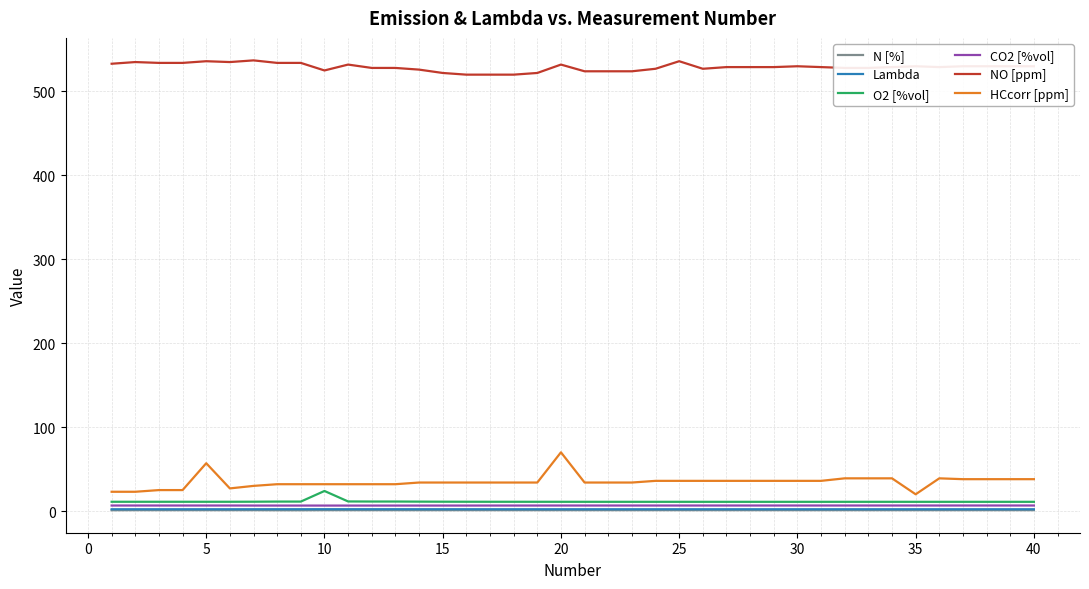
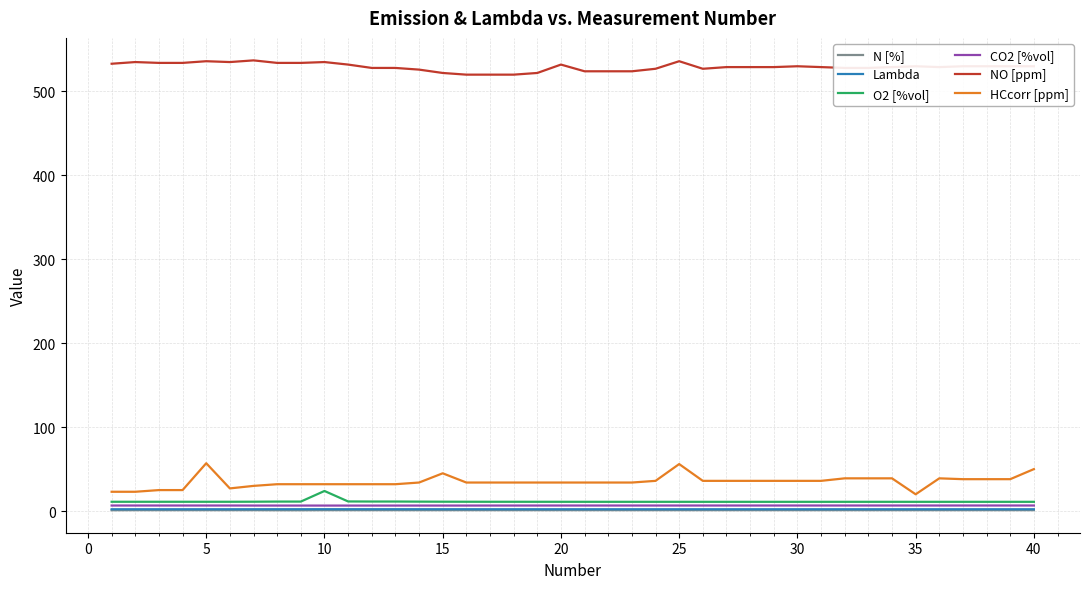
  {
    "O2 [%vol]": {
      "5": 10,
      "10": 20,
      "15": 10,
      "20": 10,
      "25": 10,
      "30": 10,
      "35": 10,
      "40": 10
    },
    "CO2 [%vol]": {
      "5": 10,
      "10": 10,
      "15": 10,
      "20": 10,
      "25": 10,
      "30": 10,
      "35": 10,
      "40": 10
    },
    "NO [ppm]": {
      "5": 540,
-     "10": 530,
+     "10": 540,
      "15": 520,
      "20": 530,
      "25": 540,
      "30": 530
    },
    "HCcorr [ppm]": {
      "5": 60,
      "10": 30,
-     "15": 30,
-     "20": 70,
-     "25": 40,
+     "15": 50,
+     "20": 30,
+     "25": 60,
      "30": 40,
      "35": 20,
-     "40": 40
+     "40": 50
    }
  }
